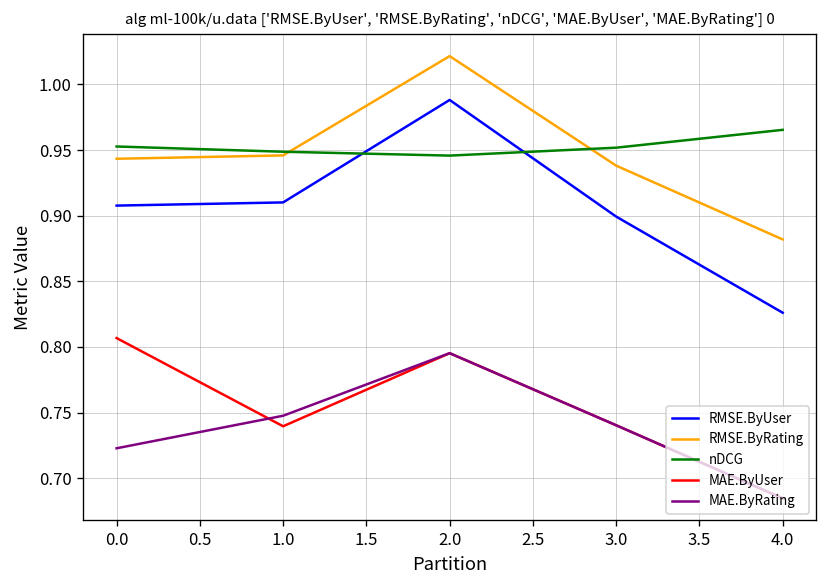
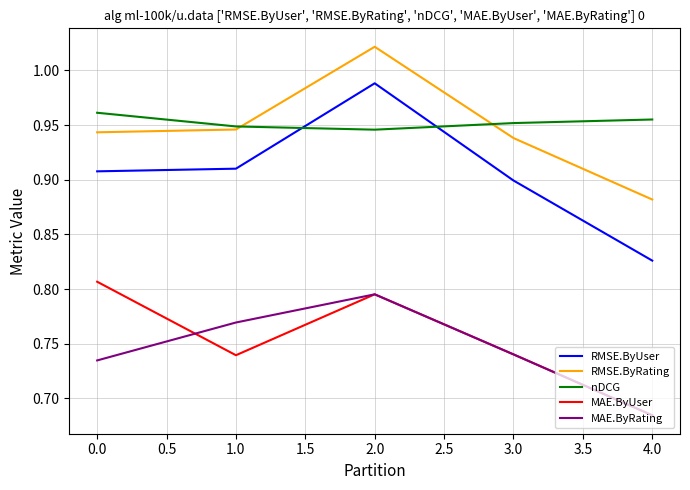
  {
    "RMSE.ByUser": {
      "0.0": 0.908,
      "1.0": 0.910,
      "2.0": 0.988,
      "3.0": 0.899,
      "4.0": 0.826
    },
    "RMSE.ByRating": {
      "0.0": 0.943,
      "1.0": 0.946,
      "2.0": 1.022,
      "3.0": 0.938,
      "4.0": 0.882
    },
    "nDCG": {
-     "0.0": 0.953,
+     "0.0": 0.961,
      "1.0": 0.949,
      "2.0": 0.946,
      "3.0": 0.952,
-     "4.0": 0.965
+     "4.0": 0.955
    },
    "MAE.ByUser": {
      "0.0": 0.807,
      "1.0": 0.740
    },
    "MAE.ByRating": {
-     "0.0": 0.723,
-     "1.0": 0.748
+     "0.0": 0.735,
+     "1.0": 0.769
    }
  }
